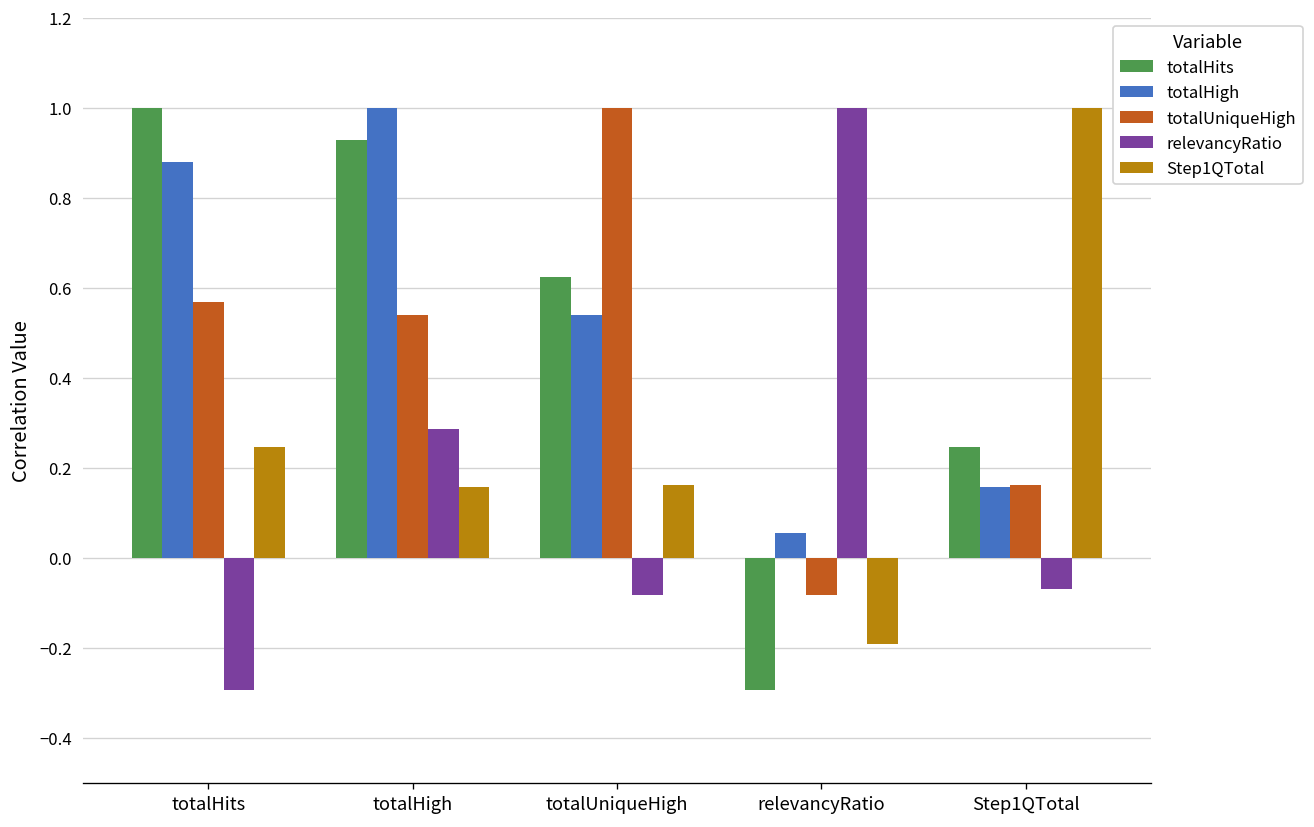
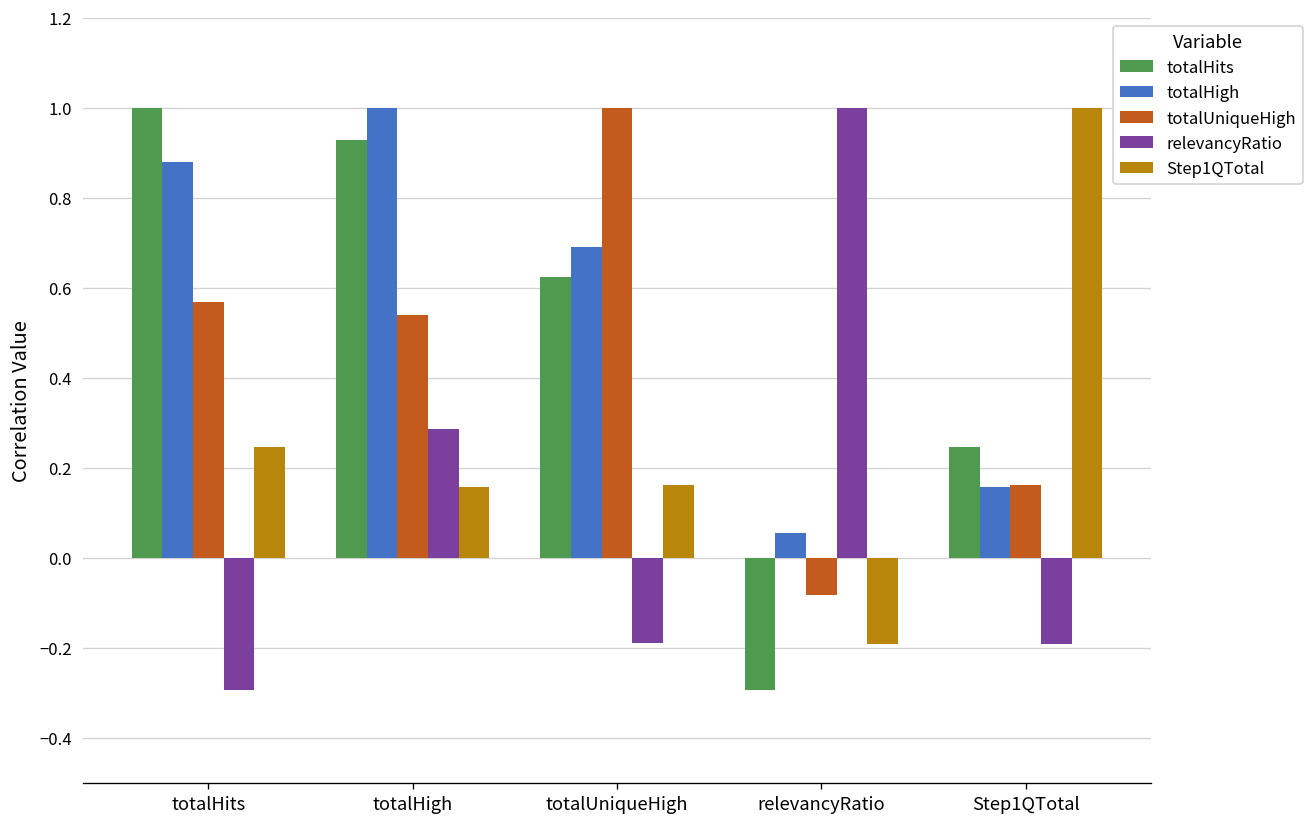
  {
    "totalHits": {
      "totalHits": 1.00,
      "totalHigh": 0.93,
      "totalUniqueHigh": 0.62,
      "relevancyRatio": -0.29,
      "Step1QTotal": 0.25
    },
    "totalHigh": {
      "totalHits": 0.88,
      "totalHigh": 1.00,
-     "totalUniqueHigh": 0.54,
+     "totalUniqueHigh": 0.69,
      "relevancyRatio": 0.06,
      "Step1QTotal": 0.16
    },
    "relevancyRatio": {
      "totalHits": -0.29,
      "totalHigh": 0.29,
-     "totalUniqueHigh": -0.08,
+     "totalUniqueHigh": -0.19,
      "relevancyRatio": 1.00,
-     "Step1QTotal": -0.07
+     "Step1QTotal": -0.19
    }
  }
